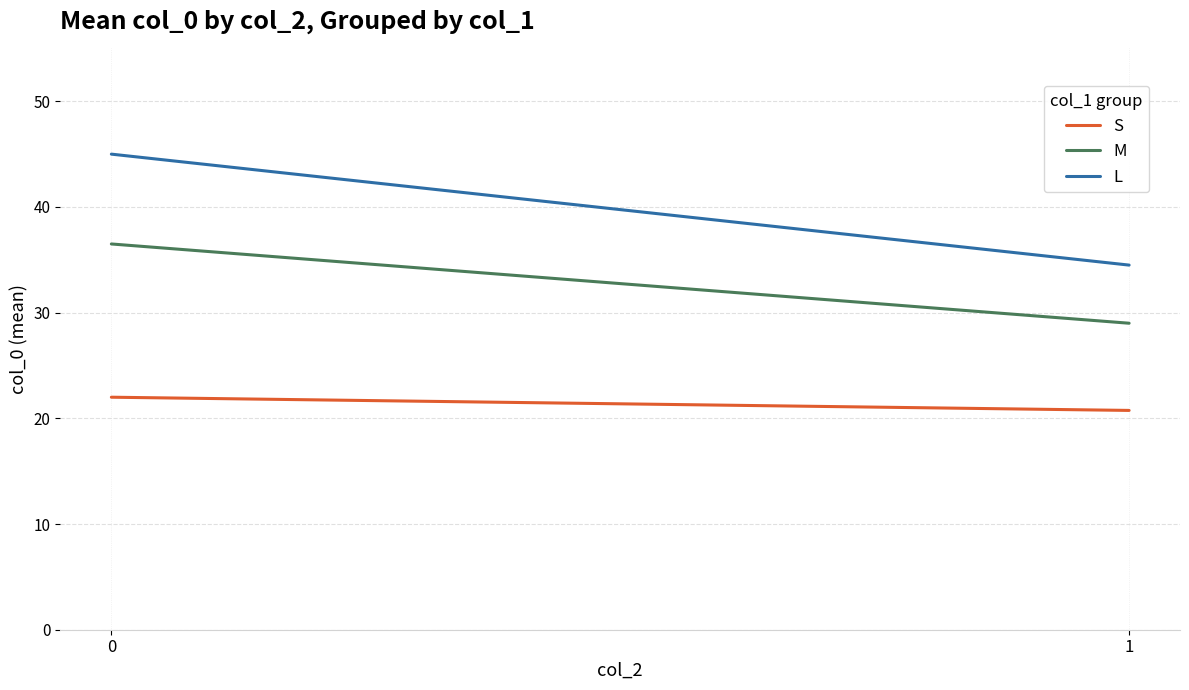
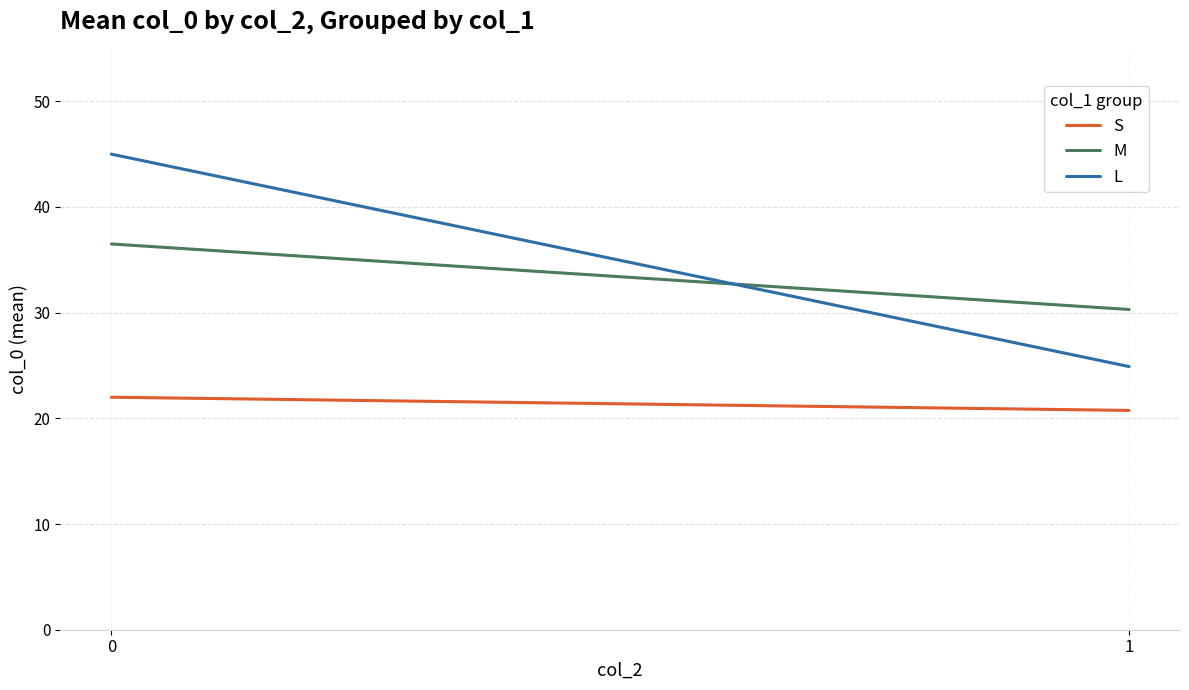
  {
    "S": {
      "0": 22.0,
      "1": 20.8
    },
    "M": {
      "0": 36.5,
-     "1": 29.0
+     "1": 30.3
    },
    "L": {
      "0": 45.0,
-     "1": 34.5
+     "1": 24.9
    }
  }
